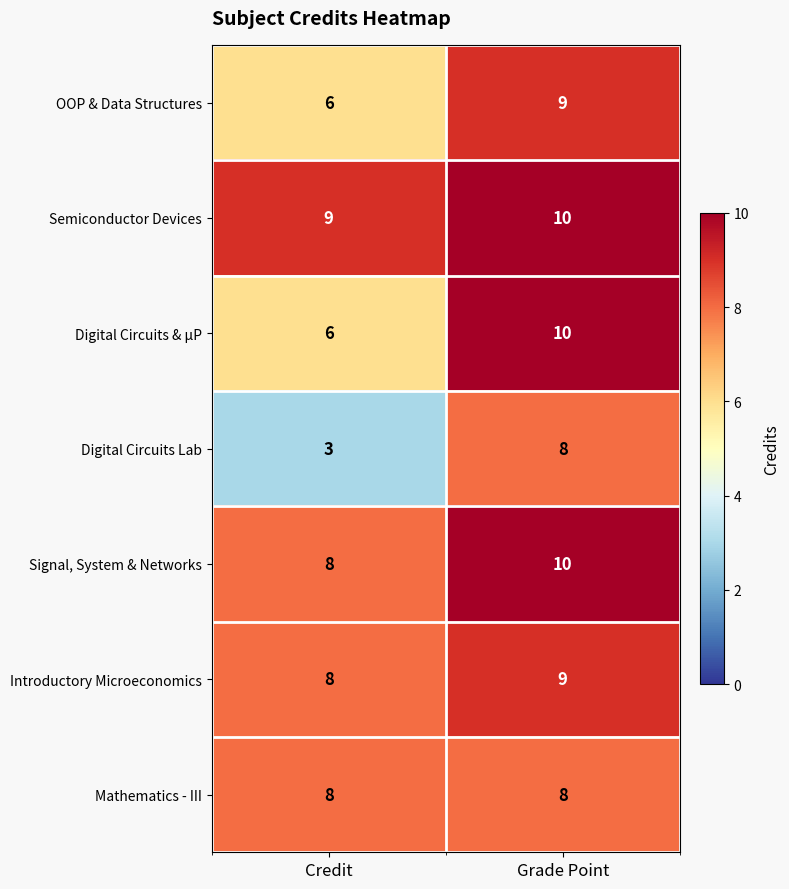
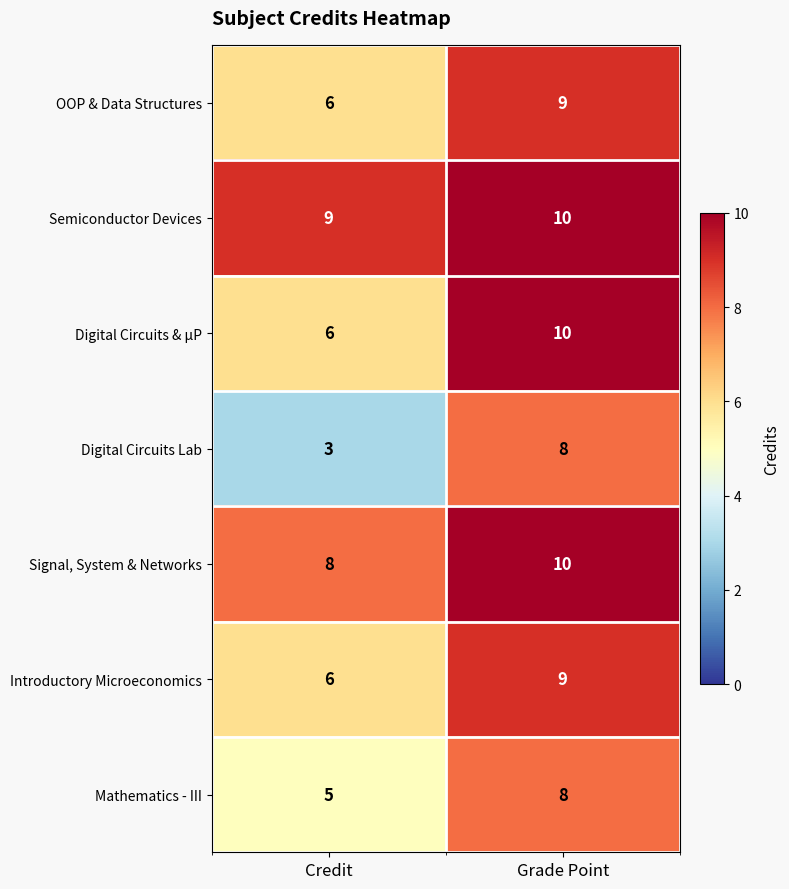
  {
    "OOP & Data Structures": {
      "Credit": 6,
      "Grade Point": 9
    },
    "Semiconductor Devices": {
      "Credit": 9,
      "Grade Point": 10
    },
    "Digital Circuits & µP": {
      "Credit": 6,
      "Grade Point": 10
    },
    "Digital Circuits Lab": {
      "Credit": 3,
      "Grade Point": 8
    },
    "Signal, System & Networks": {
      "Credit": 8,
      "Grade Point": 10
    },
    "Introductory Microeconomics": {
-     "Credit": 8,
+     "Credit": 6,
      "Grade Point": 9
    },
    "Mathematics - III": {
-     "Credit": 8,
+     "Credit": 5,
      "Grade Point": 8
    }
  }
